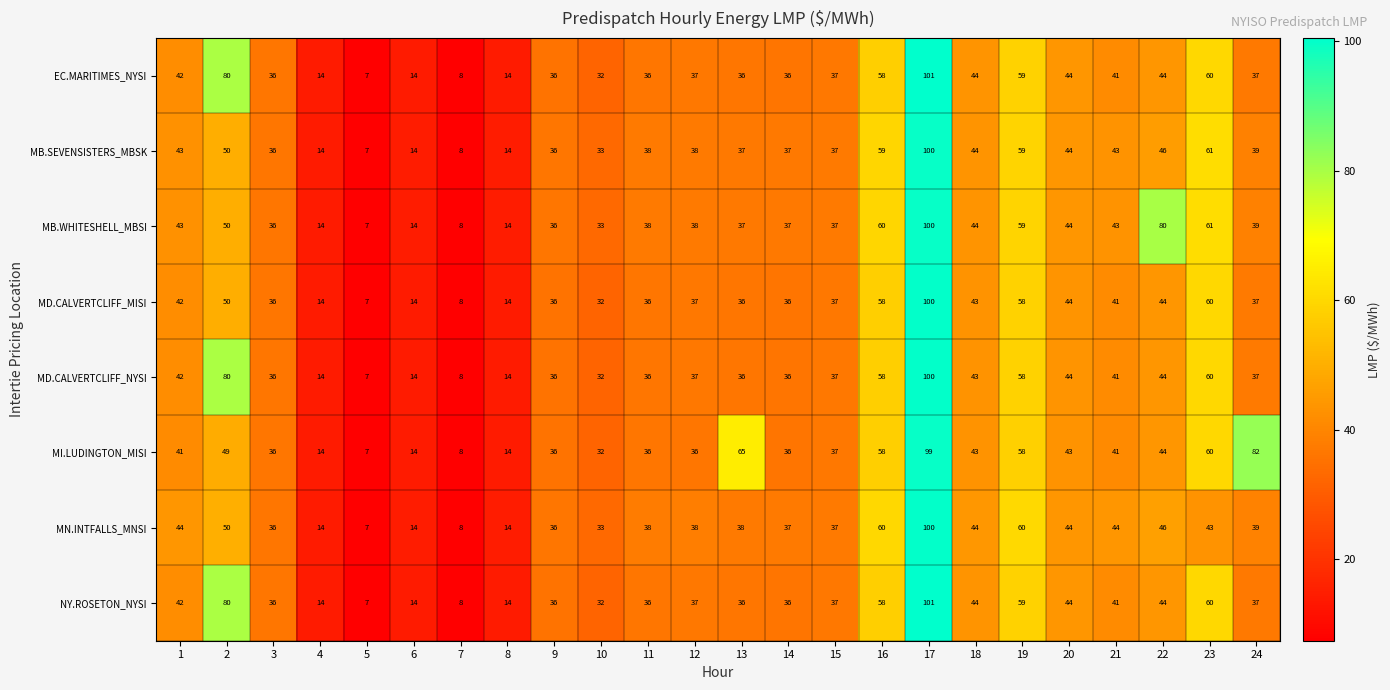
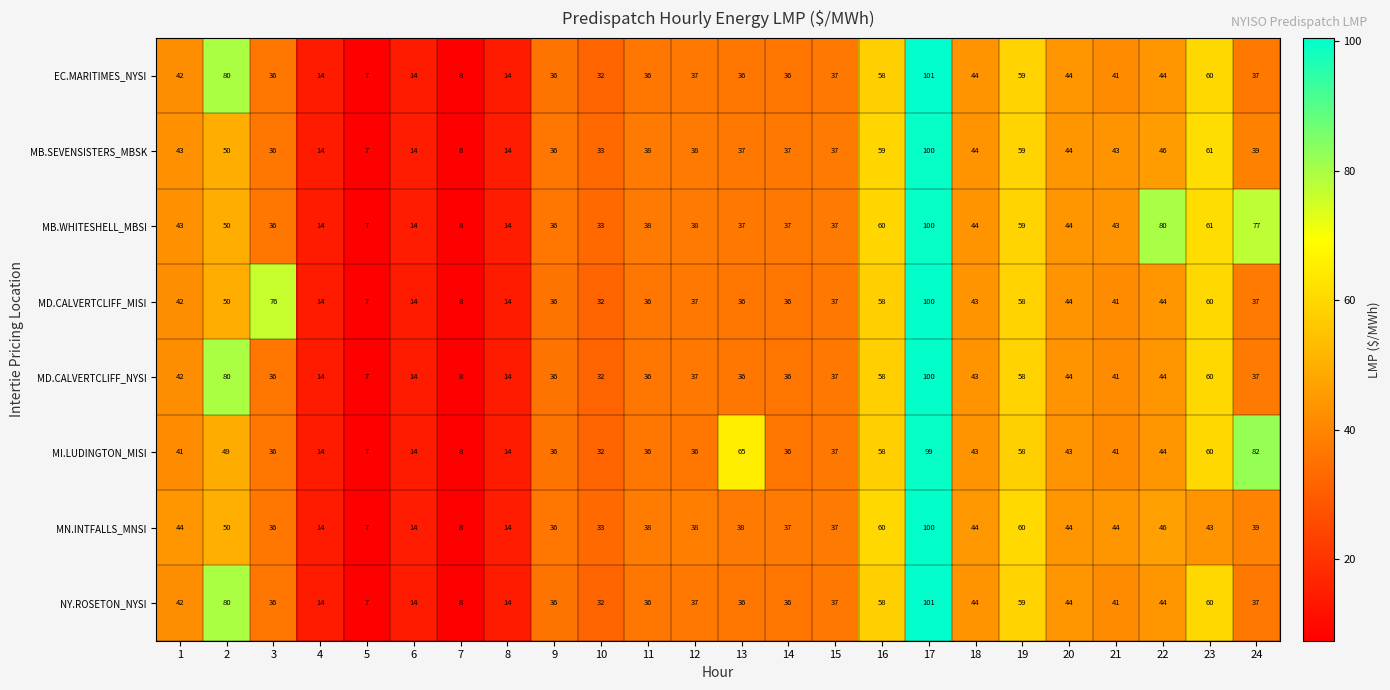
  {
    "EC.MARITIMES_NYSI": {
      "1": 42,
      "2": 80,
      "3": 36,
      "4": 14,
      "5": 7,
      "6": 14,
      "7": 8,
      "8": 14,
      "9": 36,
      "10": 32,
      "11": 36,
      "12": 37,
      "13": 36,
      "14": 36,
      "15": 37,
      "16": 58,
      "17": 101,
      "18": 44,
      "19": 59,
      "20": 44,
      "21": 41,
      "22": 44,
      "23": 60,
      "24": 37
    },
    "MB.SEVENSISTERS_MBSK": {
      "1": 43,
      "2": 50,
      "3": 36,
      "4": 14,
      "5": 7,
      "6": 14,
      "7": 8,
      "8": 14,
      "9": 36,
      "10": 33,
      "11": 38,
      "12": 38,
      "13": 37,
      "14": 37,
      "15": 37,
      "16": 59,
      "17": 100,
      "18": 44,
      "19": 59,
      "20": 44,
      "21": 43,
      "22": 46,
      "23": 61,
      "24": 39
    },
    "MB.WHITESHELL_MBSI": {
      "1": 43,
      "2": 50,
      "3": 36,
      "4": 14,
      "5": 7,
      "6": 14,
      "7": 8,
      "8": 14,
      "9": 36,
      "10": 33,
      "11": 38,
      "12": 38,
      "13": 37,
      "14": 37,
      "15": 37,
      "16": 60,
      "17": 100,
      "18": 44,
      "19": 59,
      "20": 44,
      "21": 43,
      "22": 80,
      "23": 61,
-     "24": 39
+     "24": 77
    },
    "MD.CALVERTCLIFF_MISI": {
      "1": 42,
      "2": 50,
-     "3": 36,
+     "3": 76,
      "4": 14,
      "5": 7,
      "6": 14,
      "7": 8,
      "8": 14,
      "9": 36,
      "10": 32,
      "11": 36,
      "12": 37,
      "13": 36,
      "14": 36,
      "15": 37,
      "16": 58,
      "17": 100,
      "18": 43,
      "19": 58,
      "20": 44,
      "21": 41,
      "22": 44,
      "23": 60,
      "24": 37
    },
    "MD.CALVERTCLIFF_NYSI": {
      "1": 42,
      "2": 80,
      "3": 36,
      "4": 14,
      "5": 7,
      "6": 14,
      "7": 8,
      "8": 14,
      "9": 36,
      "10": 32,
      "11": 36,
      "12": 37,
      "13": 36,
      "14": 36,
      "15": 37,
      "16": 58,
      "17": 100,
      "18": 43,
      "19": 58,
      "20": 44,
      "21": 41,
      "22": 44,
      "23": 60,
      "24": 37
    },
    "MI.LUDINGTON_MISI": {
      "1": 41,
      "2": 49,
      "3": 36,
      "4": 14,
      "5": 7,
      "6": 14,
      "7": 8,
      "8": 14,
      "9": 36,
      "10": 32,
      "11": 36,
      "12": 36,
      "13": 65,
      "14": 36,
      "15": 37,
      "16": 58,
      "17": 99,
      "18": 43,
      "19": 58,
      "20": 43,
      "21": 41,
      "22": 44,
      "23": 60,
      "24": 82
    },
    "MN.INTFALLS_MNSI": {
      "1": 44,
      "2": 50,
      "3": 36,
      "4": 14,
      "5": 7,
      "6": 14,
      "7": 8,
      "8": 14,
      "9": 36,
      "10": 33,
      "11": 38,
      "12": 38,
      "13": 38,
      "14": 37,
      "15": 37,
      "16": 60,
      "17": 100,
      "18": 44,
      "19": 60,
      "20": 44,
      "21": 44,
      "22": 46,
      "23": 43,
      "24": 39
    },
    "NY.ROSETON_NYSI": {
      "1": 42,
      "2": 80,
      "3": 36,
      "4": 14,
      "5": 7,
      "6": 14,
      "7": 8,
      "8": 14,
      "9": 36,
      "10": 32,
      "11": 36,
      "12": 37,
      "13": 36,
      "14": 36,
      "15": 37,
      "16": 58,
      "17": 101,
      "18": 44,
      "19": 59,
      "20": 44,
      "21": 41,
      "22": 44,
      "23": 60,
      "24": 37
    }
  }
